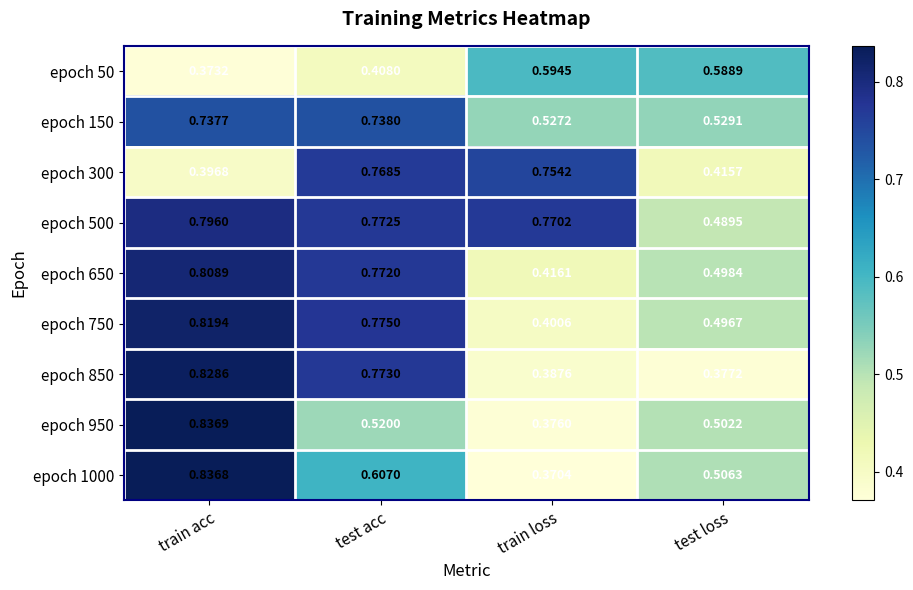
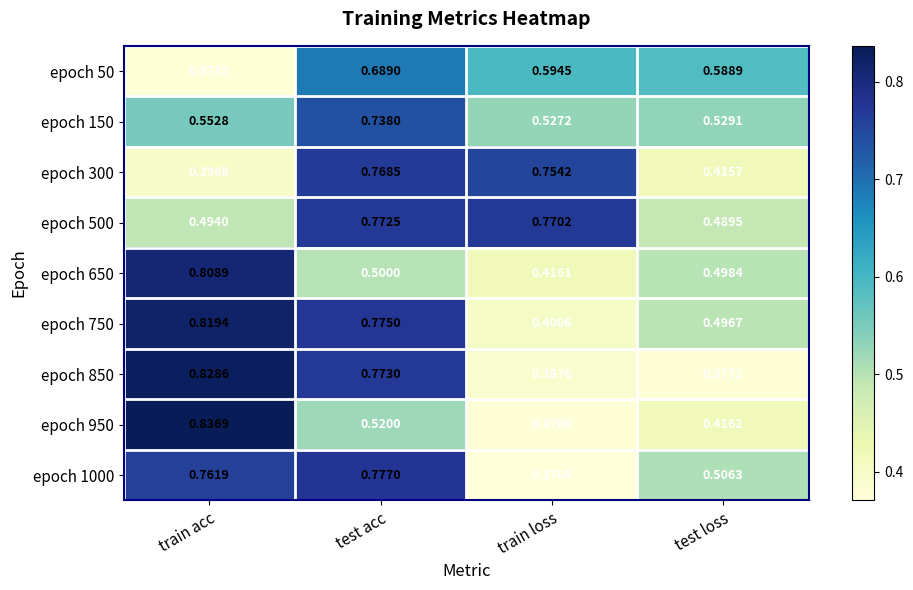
  {
    "epoch 50": {
-     "test acc": 0.4080,
+     "test acc": 0.6890,
      "train loss": 0.5945,
      "test loss": 0.5889
    },
    "epoch 150": {
-     "train acc": 0.7377,
+     "train acc": 0.5528,
      "test acc": 0.7380,
      "train loss": 0.5272,
      "test loss": 0.5291
    },
    "epoch 300": {
      "train acc": 0.3968,
      "test acc": 0.7685,
      "train loss": 0.7542,
      "test loss": 0.4157
    },
    "epoch 500": {
-     "train acc": 0.7960,
+     "train acc": 0.4940,
      "test acc": 0.7725,
      "train loss": 0.7702,
      "test loss": 0.4895
    },
    "epoch 650": {
      "train acc": 0.8089,
-     "test acc": 0.7720,
+     "test acc": 0.5000,
      "train loss": 0.4161,
      "test loss": 0.4984
    },
    "epoch 750": {
      "train acc": 0.8194,
      "test acc": 0.7750,
      "train loss": 0.4006,
      "test loss": 0.4967
    },
    "epoch 850": {
      "train acc": 0.8286,
      "test acc": 0.7730,
      "train loss": 0.3876
    },
    "epoch 950": {
      "train acc": 0.8369,
      "test acc": 0.5200,
-     "test loss": 0.5022
+     "test loss": 0.4162
    },
    "epoch 1000": {
-     "train acc": 0.8368,
-     "test acc": 0.6070,
+     "train acc": 0.7619,
+     "test acc": 0.7770,
      "test loss": 0.5063
    }
  }
